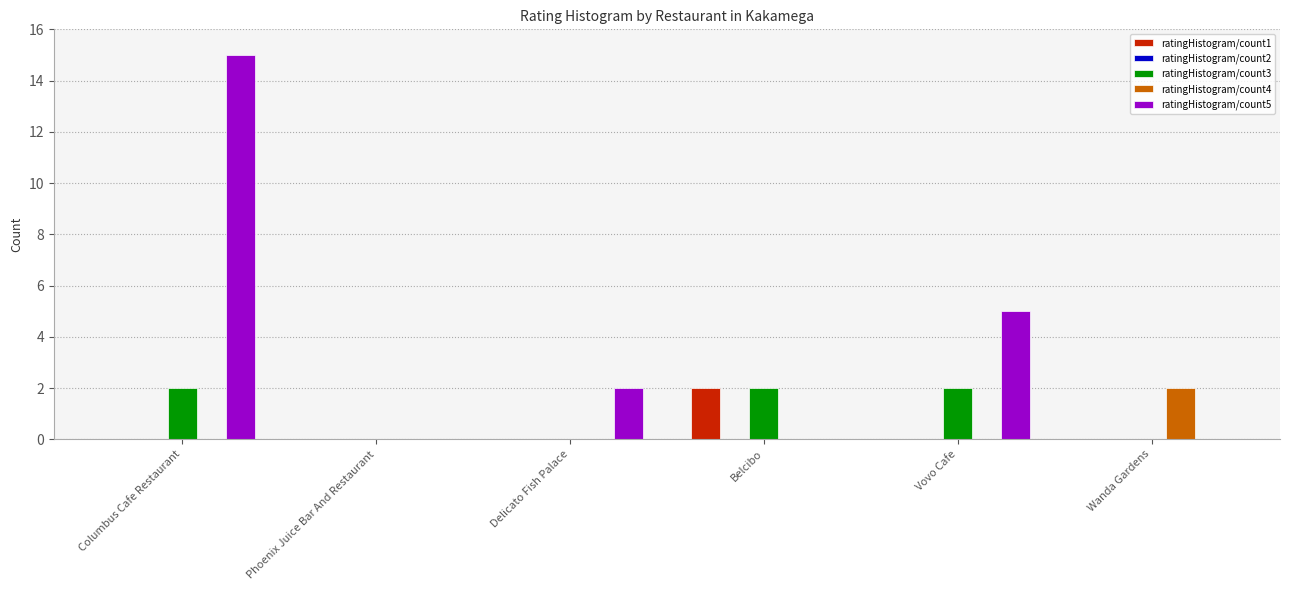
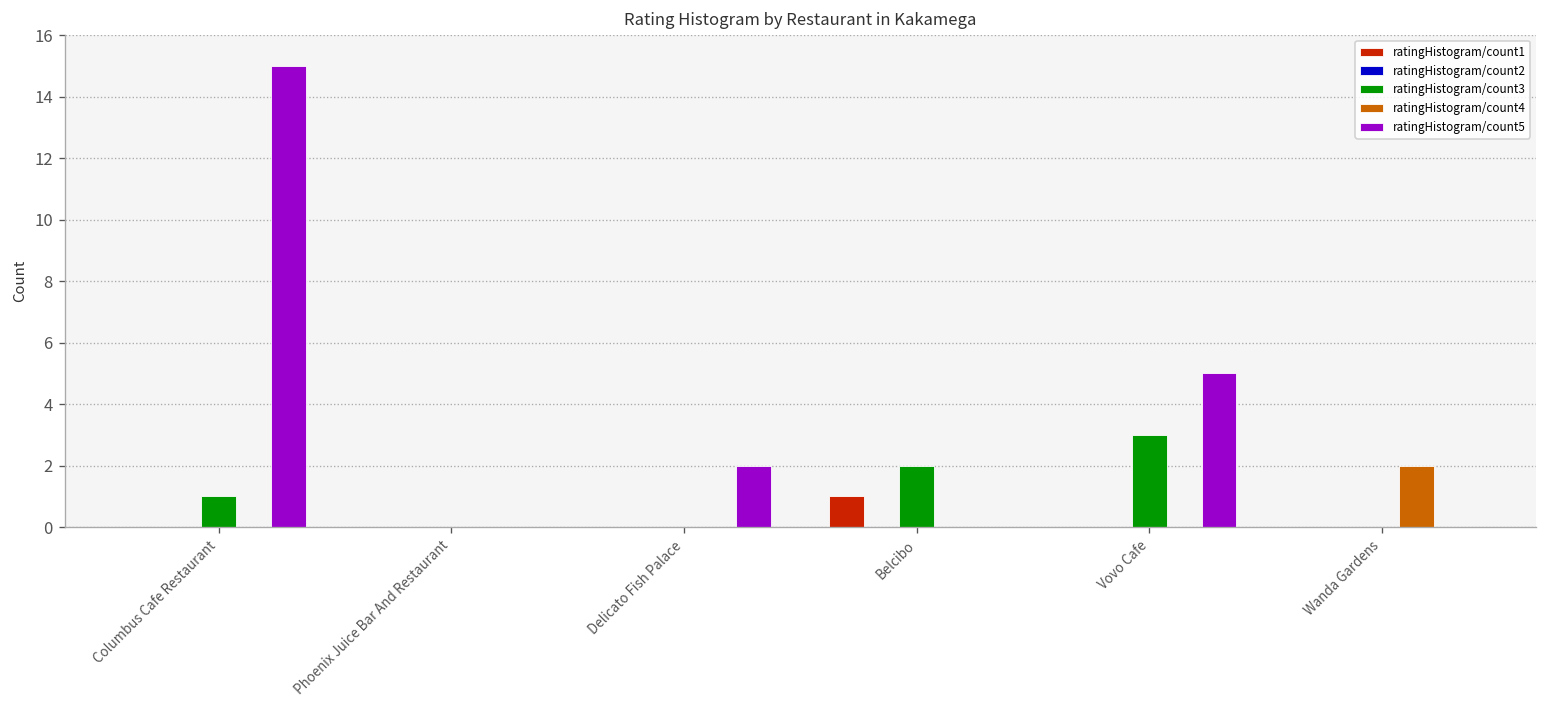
  {
    "ratingHistogram/count1": {
      "Columbus Cafe Restaurant": 0,
      "Phoenix Juice Bar And Restaurant": 0,
      "Delicato Fish Palace": 0,
-     "Belcibo": 2,
+     "Belcibo": 1,
      "Vovo Cafe": 0,
      "Wanda Gardens": 0
    },
    "ratingHistogram/count2": {
      "Columbus Cafe Restaurant": 0,
      "Phoenix Juice Bar And Restaurant": 0,
      "Delicato Fish Palace": 0,
      "Belcibo": 0,
      "Vovo Cafe": 0,
      "Wanda Gardens": 0
    },
    "ratingHistogram/count3": {
-     "Columbus Cafe Restaurant": 2,
+     "Columbus Cafe Restaurant": 1,
      "Phoenix Juice Bar And Restaurant": 0,
      "Delicato Fish Palace": 0,
      "Belcibo": 2,
-     "Vovo Cafe": 2,
+     "Vovo Cafe": 3,
      "Wanda Gardens": 0
    },
    "ratingHistogram/count4": {
      "Columbus Cafe Restaurant": 0,
      "Phoenix Juice Bar And Restaurant": 0,
      "Delicato Fish Palace": 0,
      "Belcibo": 0,
      "Vovo Cafe": 0,
      "Wanda Gardens": 2
    },
    "ratingHistogram/count5": {
      "Columbus Cafe Restaurant": 15,
      "Phoenix Juice Bar And Restaurant": 0,
      "Delicato Fish Palace": 2,
      "Belcibo": 0,
      "Vovo Cafe": 5,
      "Wanda Gardens": 0
    }
  }
